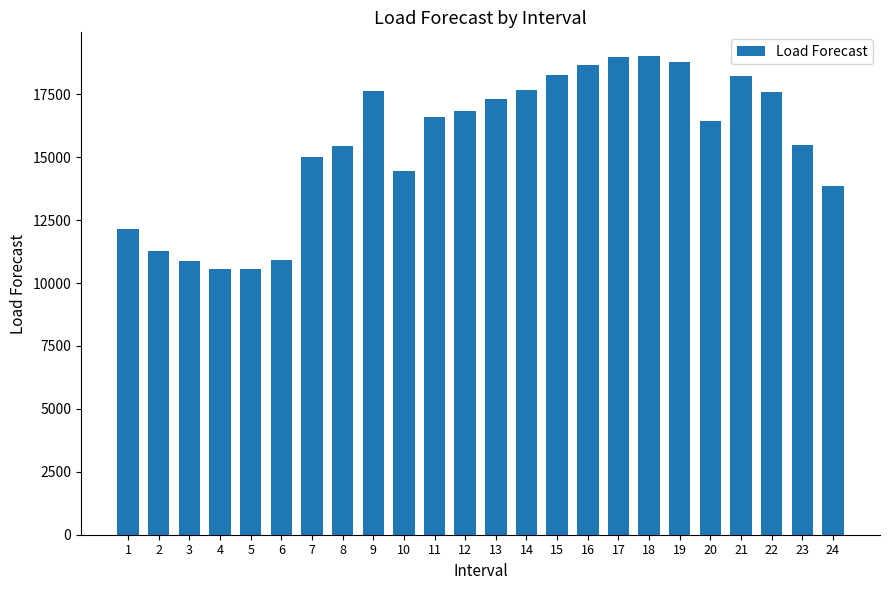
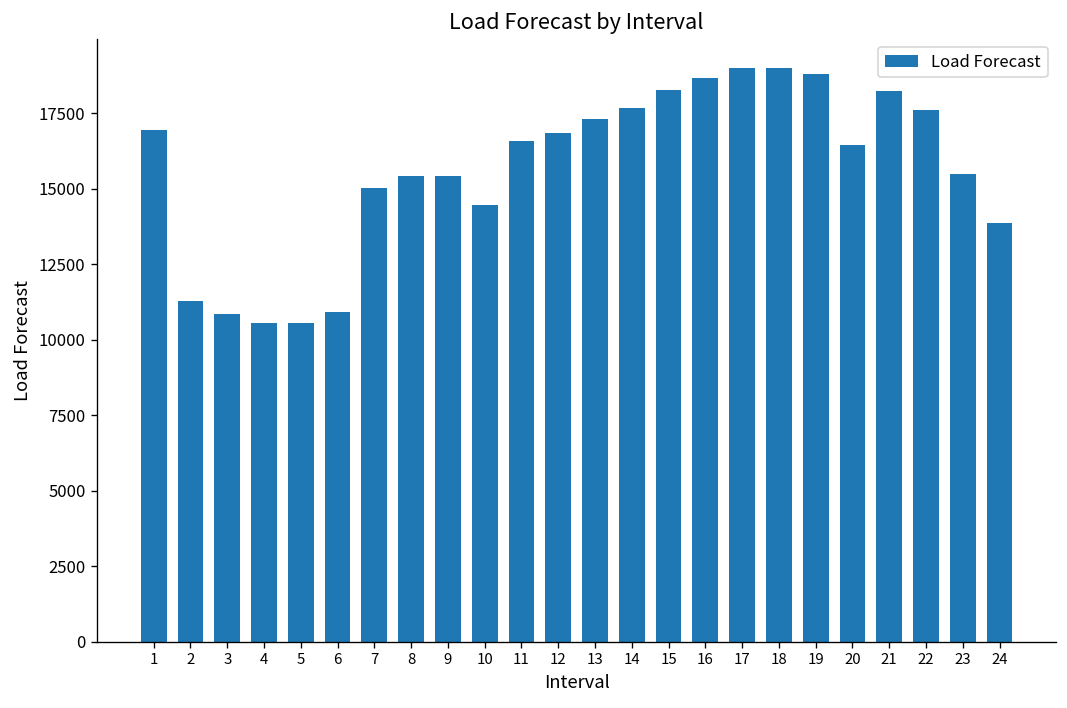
  {
-   "1": 12100,
+   "1": 16900,
    "2": 11300,
    "3": 10900,
    "4": 10600,
    "5": 10600,
    "6": 10900,
    "7": 15000,
    "8": 15400,
-   "9": 17600,
+   "9": 15400,
    "10": 14500,
    "11": 16600,
    "12": 16800,
    "13": 17300,
    "14": 17700,
    "15": 18300,
    "16": 18700,
    "17": 19000,
    "18": 19000,
    "19": 18800,
    "20": 16400,
    "21": 18200,
    "22": 17600,
    "23": 15500,
    "24": 13900
  }
